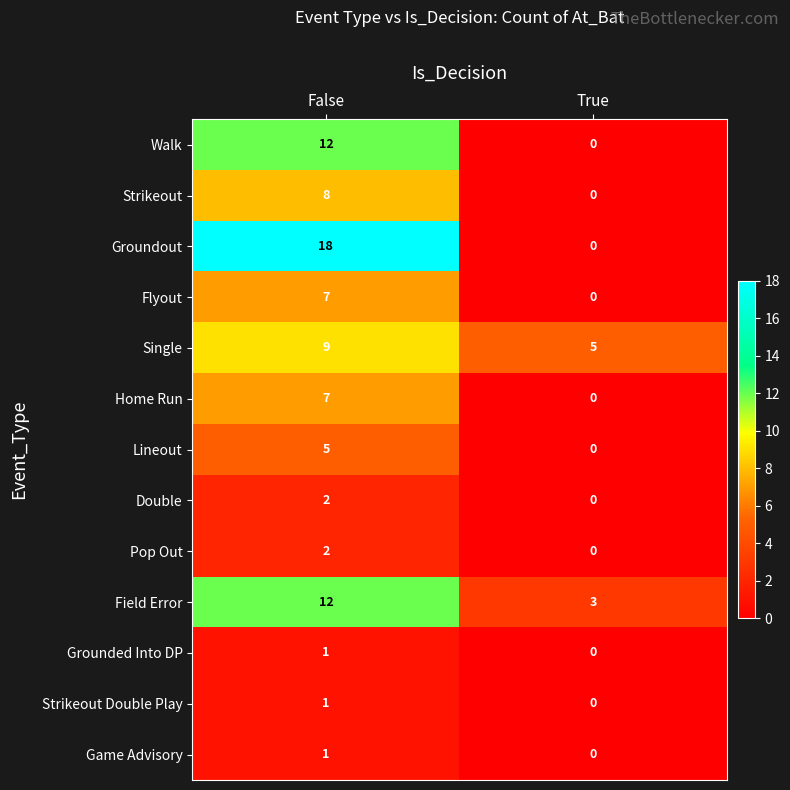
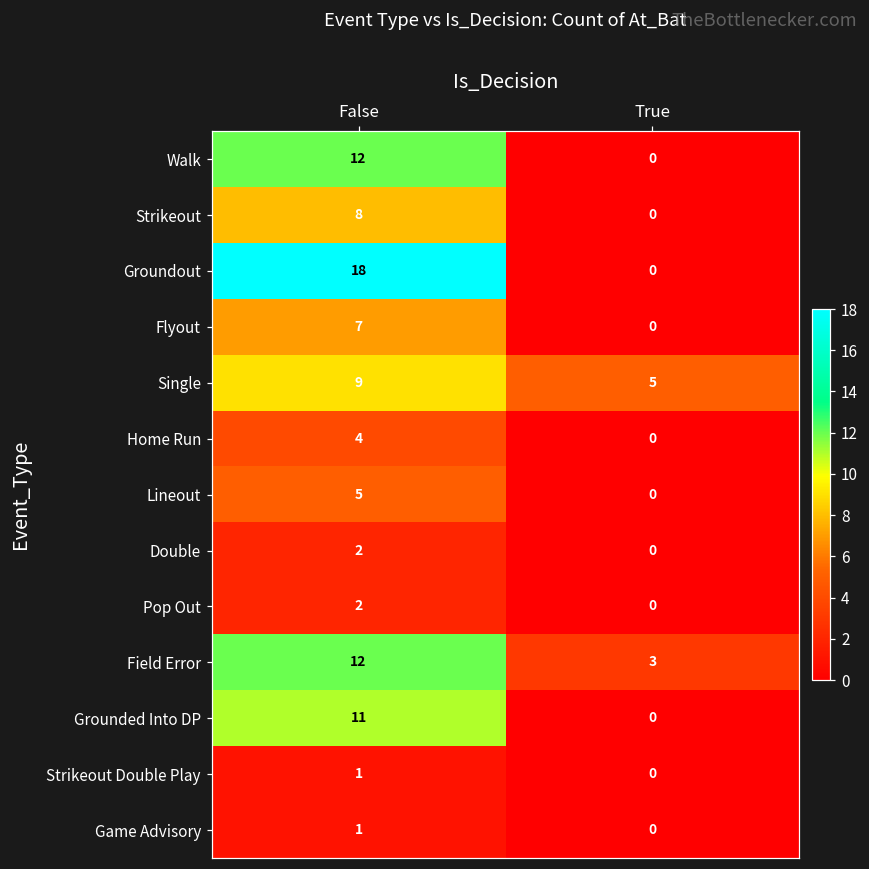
  {
    "Walk": {
      "False": 12,
      "True": 0
    },
    "Strikeout": {
      "False": 8,
      "True": 0
    },
    "Groundout": {
      "False": 18,
      "True": 0
    },
    "Flyout": {
      "False": 7,
      "True": 0
    },
    "Single": {
      "False": 9,
      "True": 5
    },
    "Home Run": {
-     "False": 7,
+     "False": 4,
      "True": 0
    },
    "Lineout": {
      "False": 5,
      "True": 0
    },
    "Double": {
      "False": 2,
      "True": 0
    },
    "Pop Out": {
      "False": 2,
      "True": 0
    },
    "Field Error": {
      "False": 12,
      "True": 3
    },
    "Grounded Into DP": {
-     "False": 1,
+     "False": 11,
      "True": 0
    },
    "Strikeout Double Play": {
      "False": 1,
      "True": 0
    },
    "Game Advisory": {
      "False": 1,
      "True": 0
    }
  }
